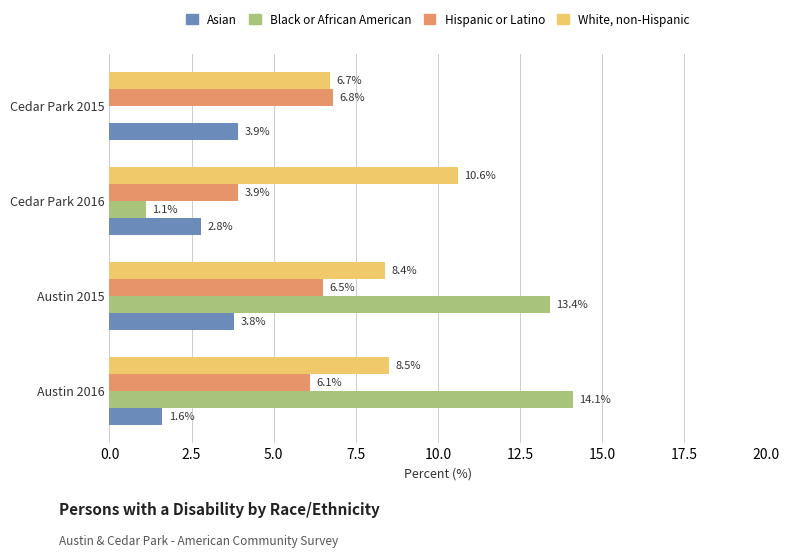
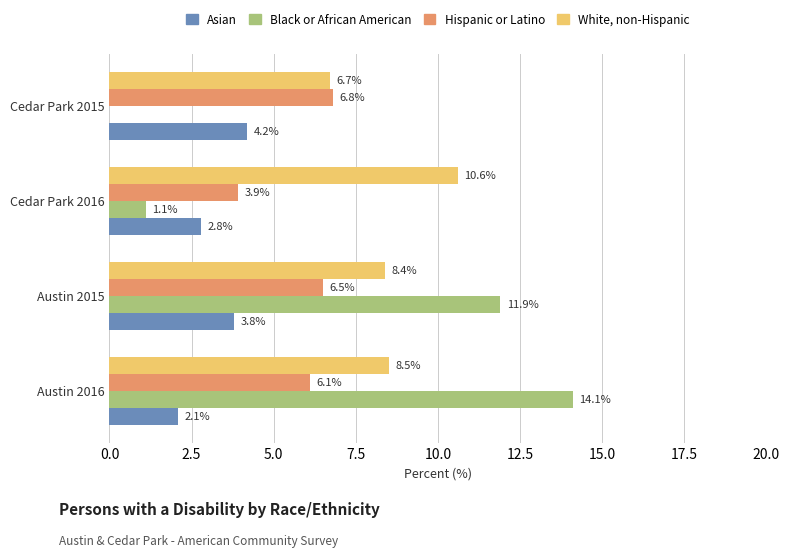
  {
    "Asian": {
-     "Cedar Park 2015": "3.9%",
+     "Cedar Park 2015": "4.2%",
      "Cedar Park 2016": "2.8%",
      "Austin 2015": "3.8%",
-     "Austin 2016": "1.6%"
+     "Austin 2016": "2.1%"
    },
    "Black or African American": {
      "Cedar Park 2016": "1.1%",
-     "Austin 2015": "13.4%",
+     "Austin 2015": "11.9%",
      "Austin 2016": "14.1%"
    }
  }
